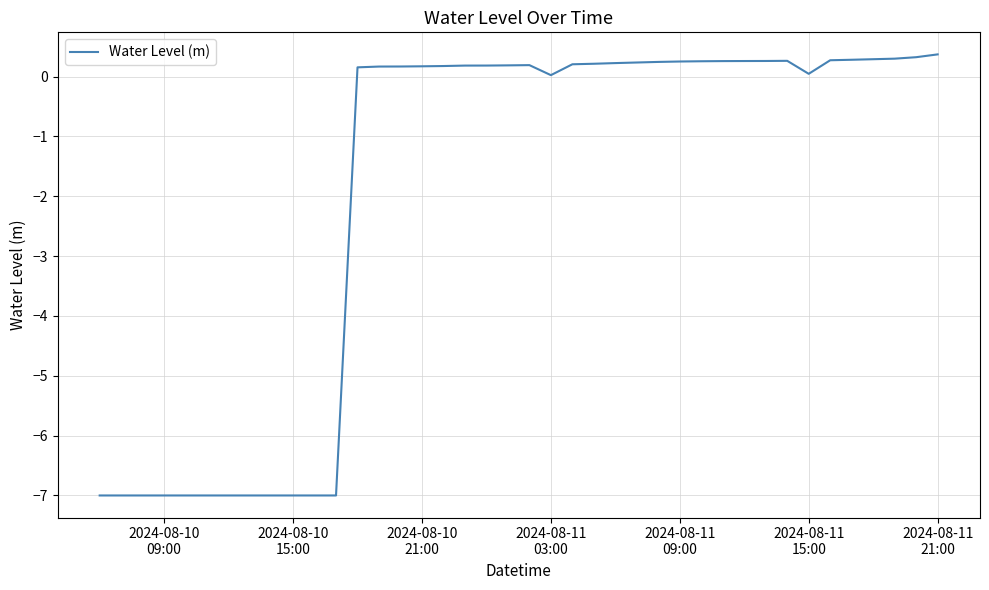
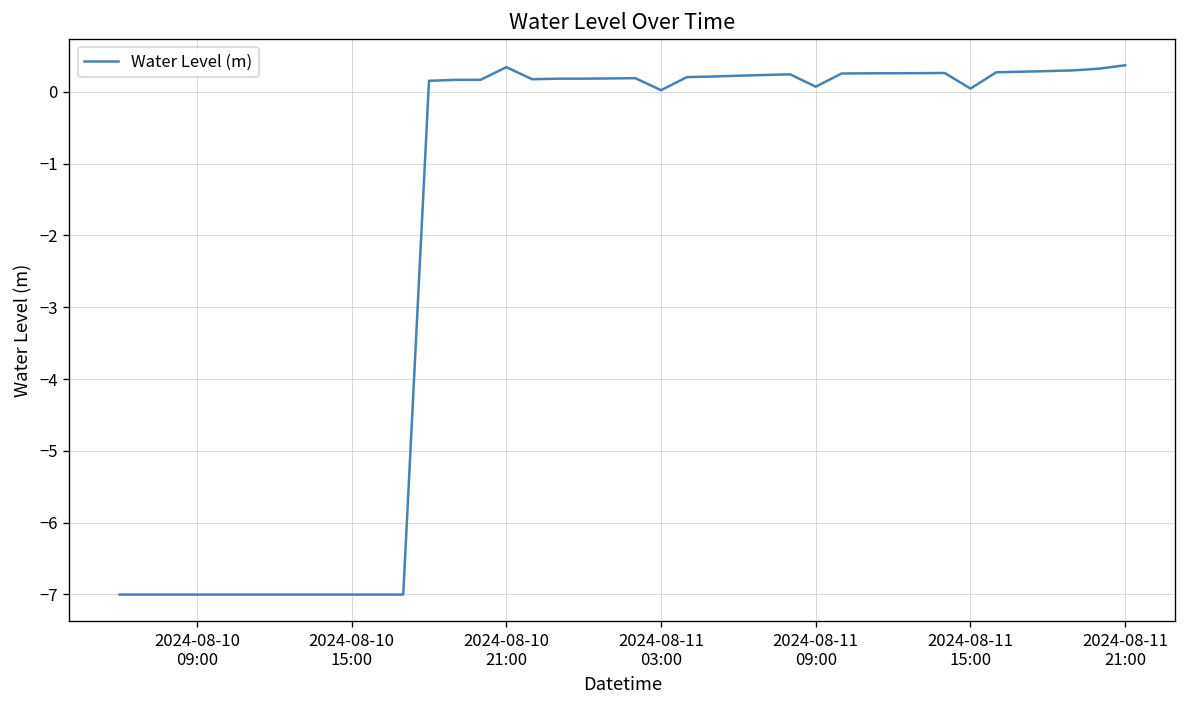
  {
    "2024-08-10 09:00": -7.0,
    "2024-08-10 15:00": -7.0,
-   "2024-08-10 21:00": 0.2,
+   "2024-08-10 21:00": 0.3,
    "2024-08-11 03:00": 0.0,
-   "2024-08-11 09:00": 0.3,
+   "2024-08-11 09:00": 0.1,
    "2024-08-11 15:00": 0.0,
    "2024-08-11 21:00": 0.4
  }
